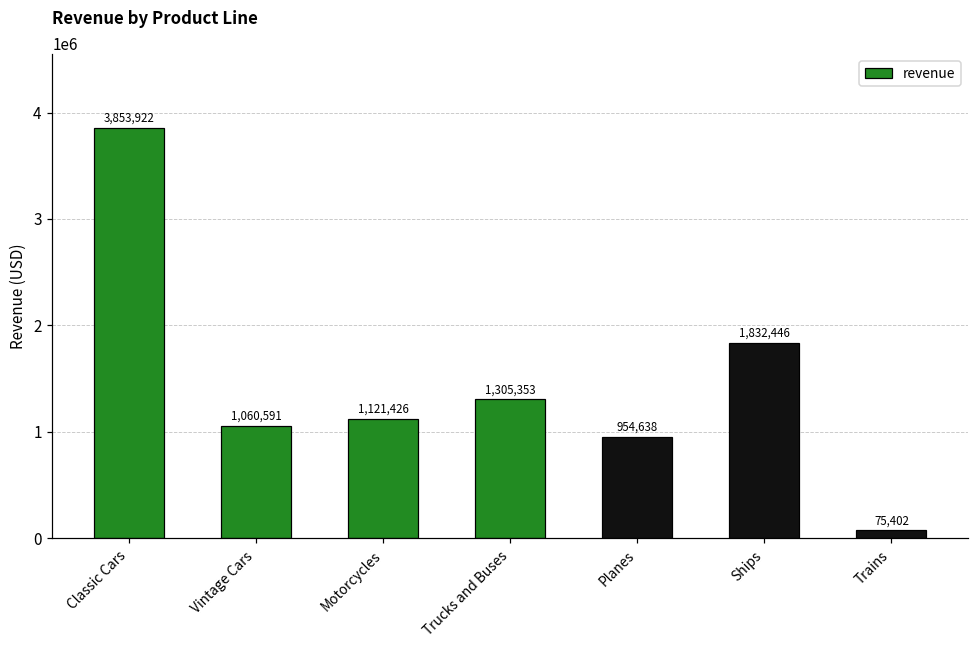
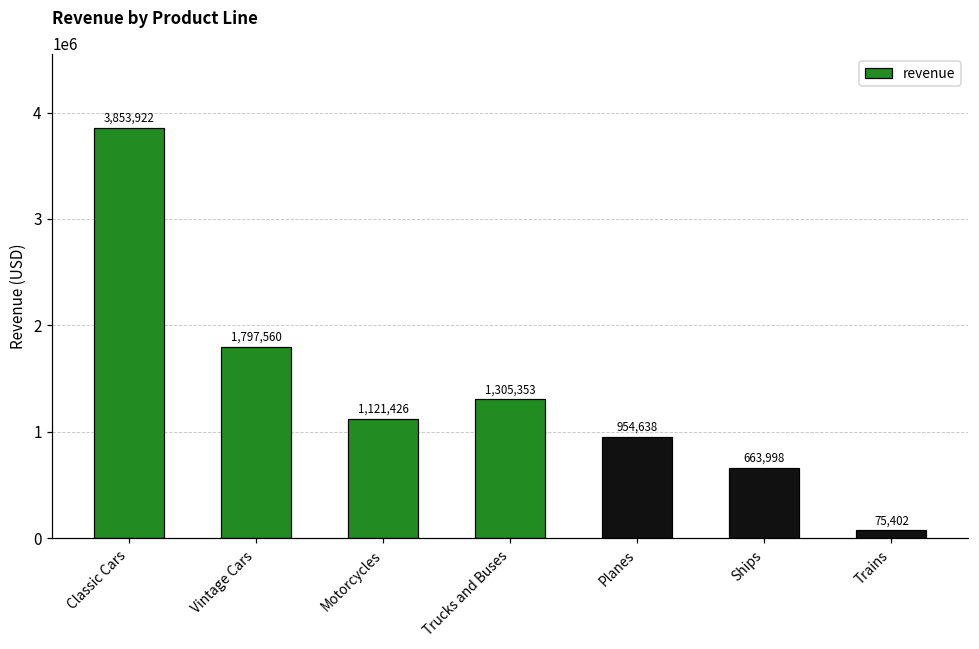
  {
    "Classic Cars": "3,853,922",
-   "Vintage Cars": "1,060,591",
+   "Vintage Cars": "1,797,560",
    "Motorcycles": "1,121,426",
    "Trucks and Buses": "1,305,353",
    "Planes": "954,638",
-   "Ships": "1,832,446",
+   "Ships": "663,998",
    "Trains": "75,402"
  }
